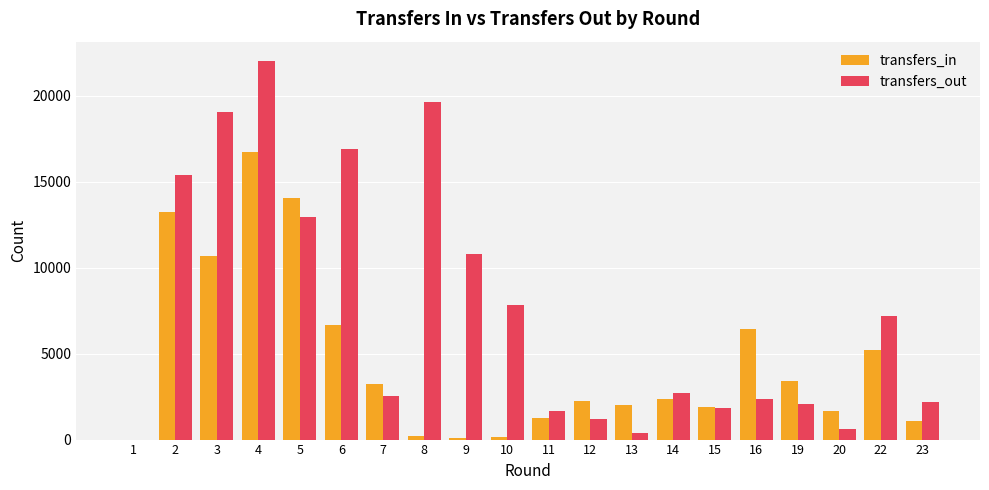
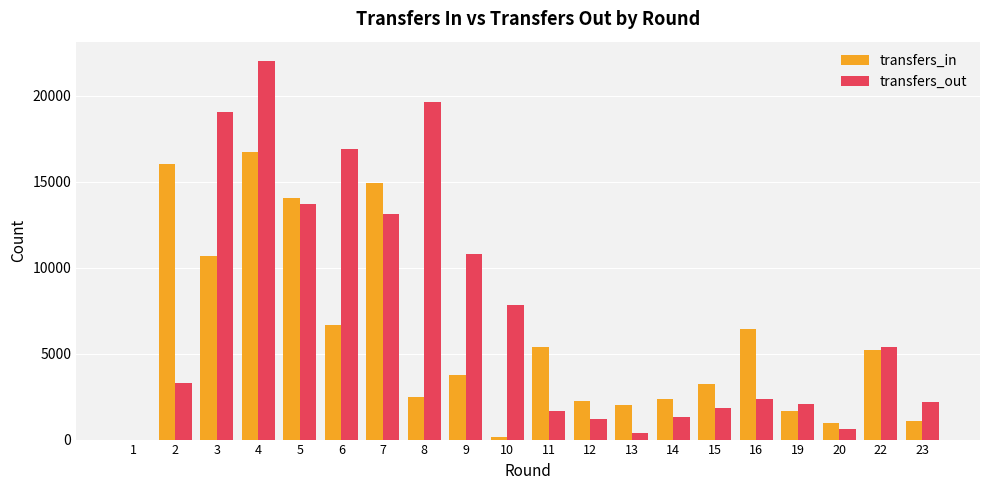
  {
    "transfers_in": {
      "1": 0,
-     "2": 13300,
+     "2": 16000,
      "3": 10700,
      "4": 16700,
      "5": 14000,
      "6": 6700,
-     "7": 3200,
-     "8": 200,
-     "9": 100,
+     "7": 14900,
+     "8": 2500,
+     "9": 3800,
      "10": 200,
-     "11": 1300,
+     "11": 5400,
      "12": 2200,
      "13": 2000,
      "14": 2400,
-     "15": 1900,
+     "15": 3200,
      "16": 6500,
-     "19": 3400,
-     "20": 1700,
+     "19": 1700,
+     "20": 1000,
      "22": 5200,
      "23": 1100
    },
    "transfers_out": {
      "1": 0,
-     "2": 15400,
+     "2": 3300,
      "3": 19100,
      "4": 22100,
-     "5": 13000,
+     "5": 13700,
      "6": 16900,
-     "7": 2500,
+     "7": 13100,
      "8": 19700,
      "9": 10800,
      "10": 7800,
      "11": 1700,
      "12": 1200,
      "13": 400,
-     "14": 2700,
+     "14": 1300,
      "15": 1800,
      "16": 2400,
      "19": 2100,
      "20": 600,
-     "22": 7200,
+     "22": 5400,
      "23": 2200
    }
  }
